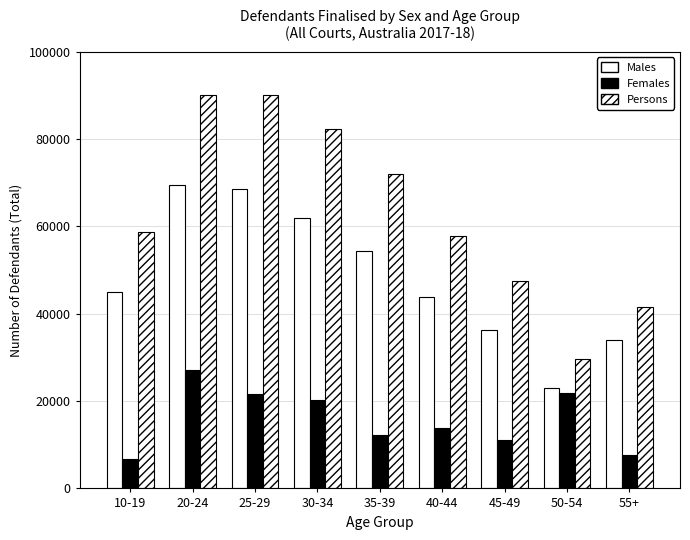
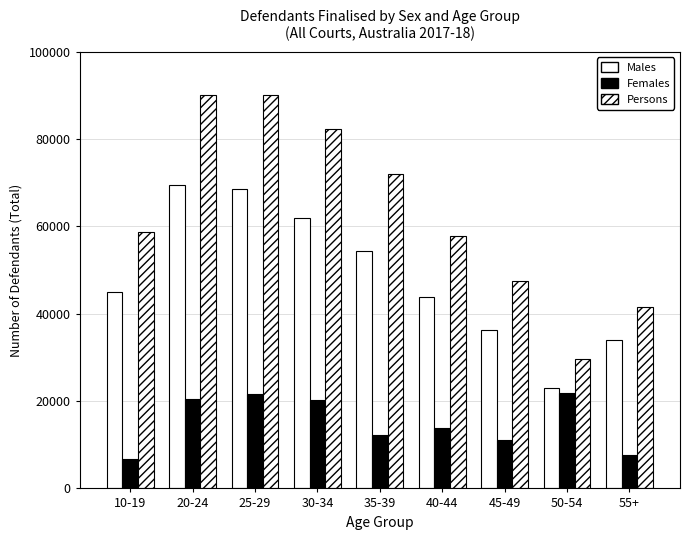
  {
    "Females": {
      "10-19": 7000,
-     "20-24": 27000,
+     "20-24": 20000,
      "25-29": 22000,
      "30-34": 20000,
      "35-39": 12000,
      "40-44": 14000,
      "45-49": 11000,
      "50-54": 22000,
      "55+": 8000
    }
  }
